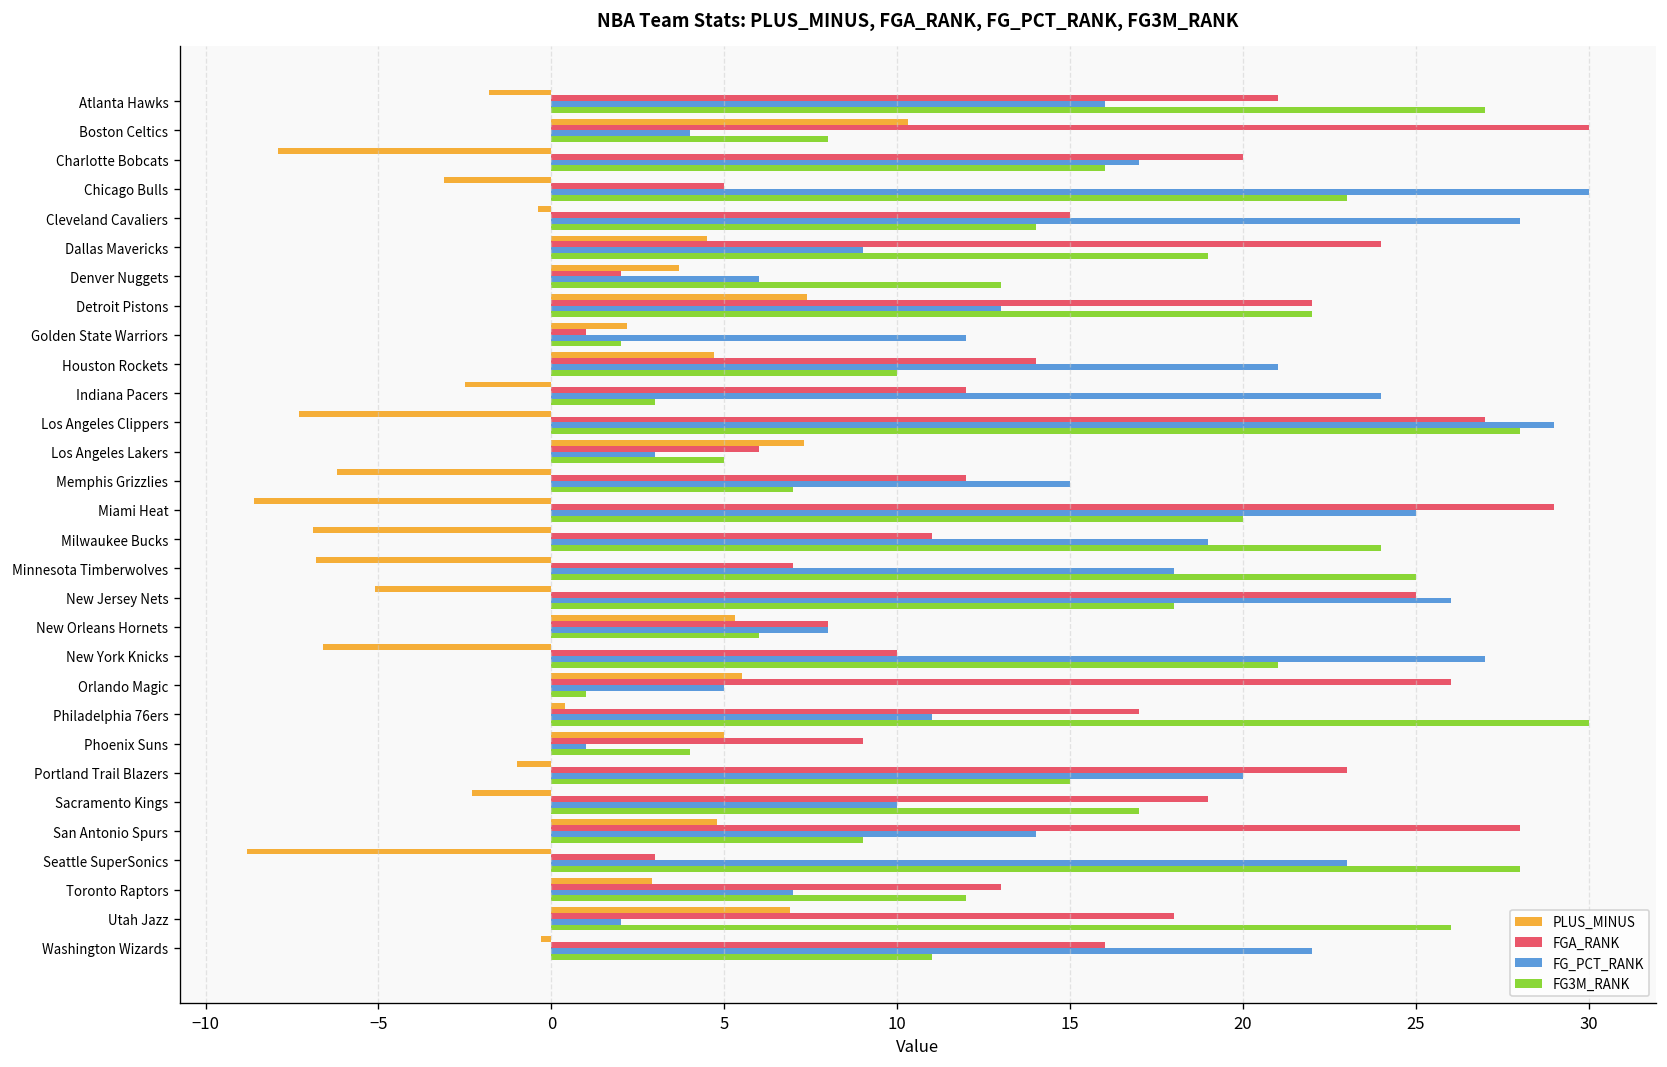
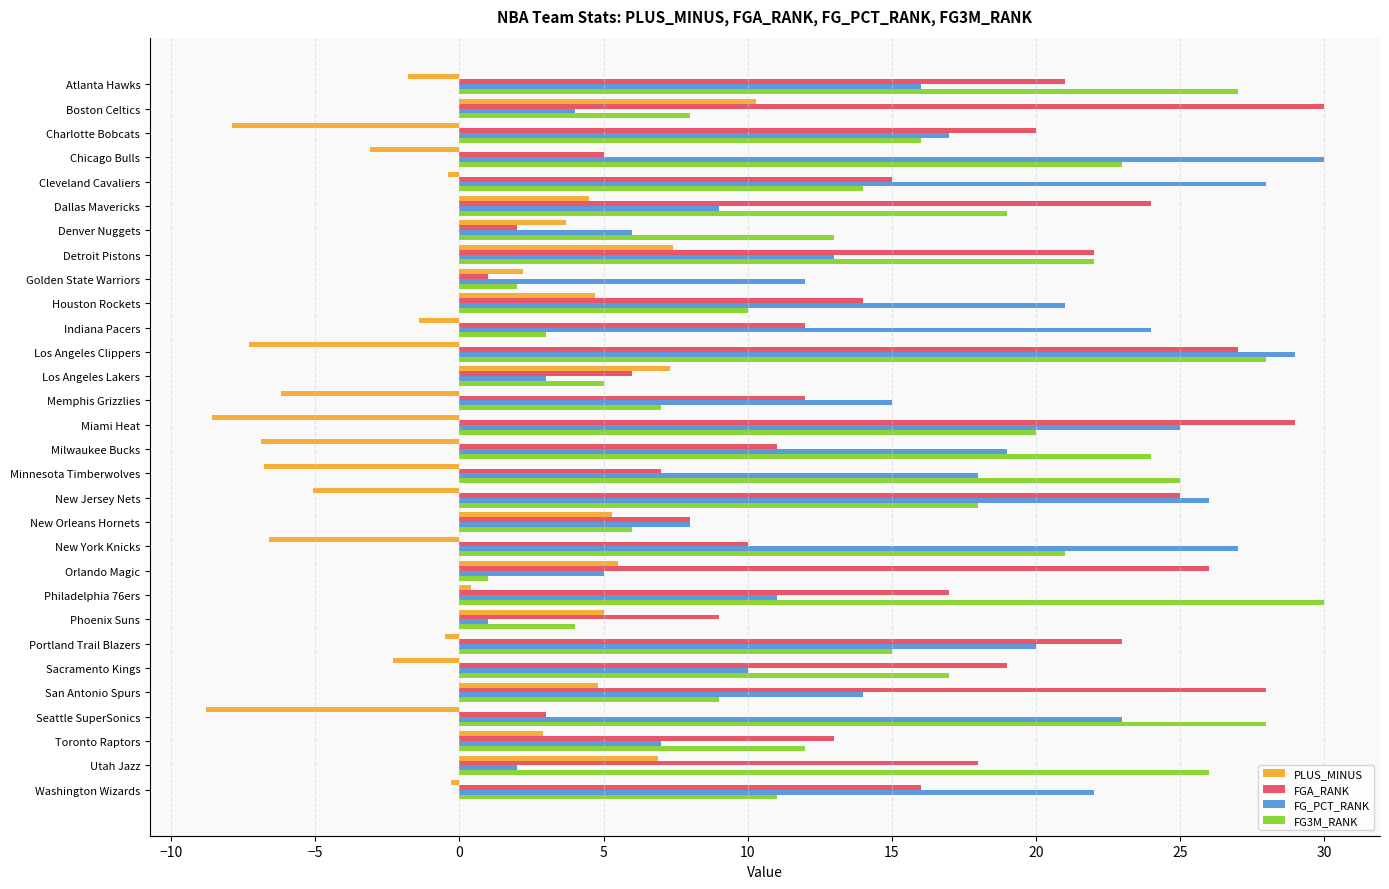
  {
    "PLUS_MINUS": {
      "Atlanta Hawks": -1.8,
      "Boston Celtics": 10.3,
      "Charlotte Bobcats": -7.9,
      "Chicago Bulls": -3.1,
      "Cleveland Cavaliers": -0.4,
      "Dallas Mavericks": 4.5,
      "Denver Nuggets": 3.7,
      "Detroit Pistons": 7.4,
      "Golden State Warriors": 2.2,
      "Houston Rockets": 4.7,
-     "Indiana Pacers": -2.5,
+     "Indiana Pacers": -1.4,
      "Los Angeles Clippers": -7.3,
      "Los Angeles Lakers": 7.3,
      "Memphis Grizzlies": -6.2,
      "Miami Heat": -8.6,
      "Milwaukee Bucks": -6.9,
      "Minnesota Timberwolves": -6.8,
      "New Jersey Nets": -5.1,
      "New Orleans Hornets": 5.3,
      "New York Knicks": -6.6,
      "Orlando Magic": 5.5,
      "Philadelphia 76ers": 0.4,
      "Phoenix Suns": 5.0,
-     "Portland Trail Blazers": -1.0,
+     "Portland Trail Blazers": -0.5,
      "Sacramento Kings": -2.3,
      "San Antonio Spurs": 4.8,
      "Seattle SuperSonics": -8.8,
      "Toronto Raptors": 2.9,
      "Utah Jazz": 6.9,
      "Washington Wizards": -0.3
    },
    "FGA_RANK": {
      "Atlanta Hawks": 21.0,
      "Boston Celtics": 30.0,
      "Charlotte Bobcats": 20.0,
      "Chicago Bulls": 5.0,
      "Cleveland Cavaliers": 15.0,
      "Dallas Mavericks": 24.0,
      "Denver Nuggets": 2.0,
      "Detroit Pistons": 22.0,
      "Golden State Warriors": 1.0,
      "Houston Rockets": 14.0,
      "Indiana Pacers": 12.0,
      "Los Angeles Clippers": 27.0,
      "Los Angeles Lakers": 6.0,
      "Memphis Grizzlies": 12.0,
      "Miami Heat": 29.0,
      "Milwaukee Bucks": 11.0,
      "Minnesota Timberwolves": 7.0,
      "New Jersey Nets": 25.0,
      "New Orleans Hornets": 8.0,
      "New York Knicks": 10.0,
      "Orlando Magic": 26.0,
      "Philadelphia 76ers": 17.0,
      "Phoenix Suns": 9.0,
      "Portland Trail Blazers": 23.0,
      "Sacramento Kings": 19.0,
      "San Antonio Spurs": 28.0,
      "Seattle SuperSonics": 3.0,
      "Toronto Raptors": 13.0,
      "Utah Jazz": 18.0,
      "Washington Wizards": 16.0
    },
    "FG_PCT_RANK": {
      "Atlanta Hawks": 16.0,
      "Boston Celtics": 4.0,
      "Charlotte Bobcats": 17.0,
      "Chicago Bulls": 30.0,
      "Cleveland Cavaliers": 28.0,
      "Dallas Mavericks": 9.0,
      "Denver Nuggets": 6.0,
      "Detroit Pistons": 13.0,
      "Golden State Warriors": 12.0,
      "Houston Rockets": 21.0,
      "Indiana Pacers": 24.0,
      "Los Angeles Clippers": 29.0,
      "Los Angeles Lakers": 3.0,
      "Memphis Grizzlies": 15.0,
      "Miami Heat": 25.0,
      "Milwaukee Bucks": 19.0,
      "Minnesota Timberwolves": 18.0,
      "New Jersey Nets": 26.0,
      "New Orleans Hornets": 8.0,
      "New York Knicks": 27.0,
      "Orlando Magic": 5.0,
      "Philadelphia 76ers": 11.0,
      "Phoenix Suns": 1.0,
      "Portland Trail Blazers": 20.0,
      "Sacramento Kings": 10.0,
      "San Antonio Spurs": 14.0,
      "Seattle SuperSonics": 23.0,
      "Toronto Raptors": 7.0,
      "Utah Jazz": 2.0,
      "Washington Wizards": 22.0
    },
    "FG3M_RANK": {
      "Atlanta Hawks": 27.0,
      "Boston Celtics": 8.0,
      "Charlotte Bobcats": 16.0,
      "Chicago Bulls": 23.0,
      "Cleveland Cavaliers": 14.0,
      "Dallas Mavericks": 19.0,
      "Denver Nuggets": 13.0,
      "Detroit Pistons": 22.0,
      "Golden State Warriors": 2.0,
      "Houston Rockets": 10.0,
      "Indiana Pacers": 3.0,
      "Los Angeles Clippers": 28.0,
      "Los Angeles Lakers": 5.0,
      "Memphis Grizzlies": 7.0,
      "Miami Heat": 20.0,
      "Milwaukee Bucks": 24.0,
      "Minnesota Timberwolves": 25.0,
      "New Jersey Nets": 18.0,
      "New Orleans Hornets": 6.0,
      "New York Knicks": 21.0,
      "Orlando Magic": 1.0,
      "Philadelphia 76ers": 30.0,
      "Phoenix Suns": 4.0,
      "Portland Trail Blazers": 15.0,
      "Sacramento Kings": 17.0,
      "San Antonio Spurs": 9.0,
      "Seattle SuperSonics": 28.0,
      "Toronto Raptors": 12.0,
      "Utah Jazz": 26.0,
      "Washington Wizards": 11.0
    }
  }
